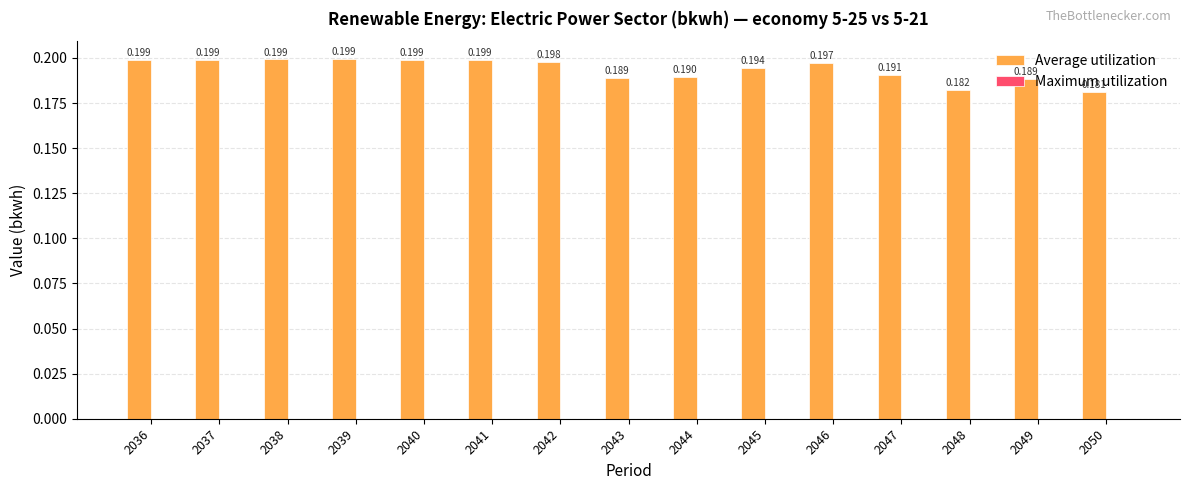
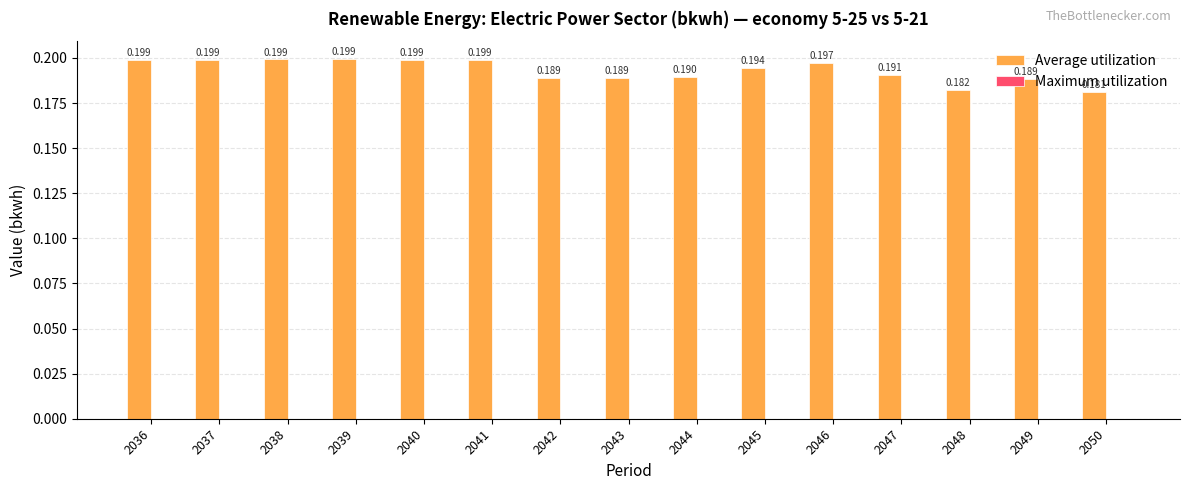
  {
    "Average utilization": {
      "2036": 0.199,
      "2037": 0.199,
      "2038": 0.199,
      "2039": 0.199,
      "2040": 0.199,
      "2041": 0.199,
-     "2042": 0.198,
+     "2042": 0.189,
      "2043": 0.189,
      "2044": 0.190,
      "2045": 0.194,
      "2046": 0.197,
      "2047": 0.191,
      "2048": 0.182,
      "2049": 0.189,
      "2050": 0.181
    },
    "Maximum utilization": {
      "2036": 0.000,
      "2037": 0.000,
      "2038": 0.000,
      "2039": 0.000,
      "2040": 0.000,
      "2041": 0.000,
      "2042": 0.000,
      "2043": 0.000,
      "2044": 0.000,
      "2045": 0.000,
      "2046": 0.000,
      "2047": 0.000,
      "2048": 0.000,
      "2049": 0.000,
      "2050": 0.000
    }
  }
